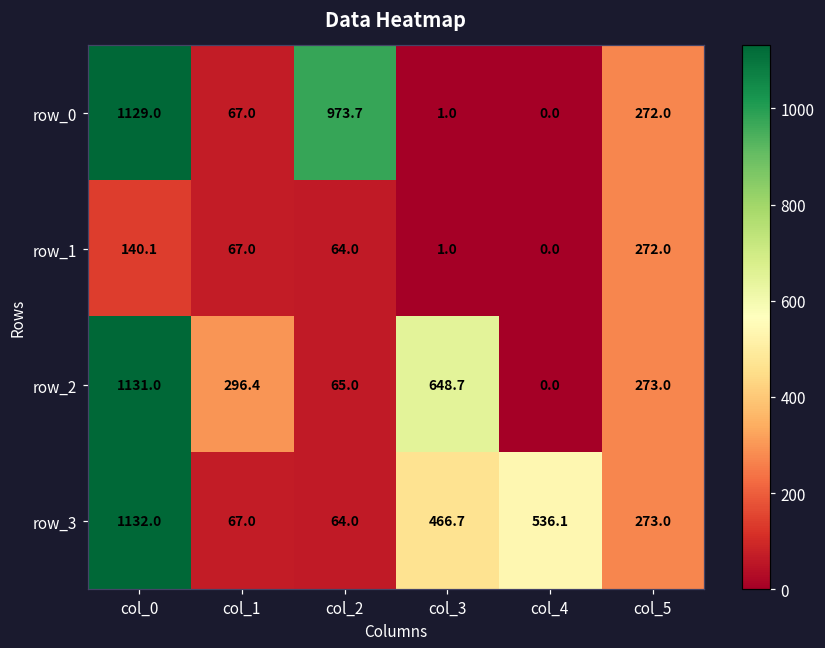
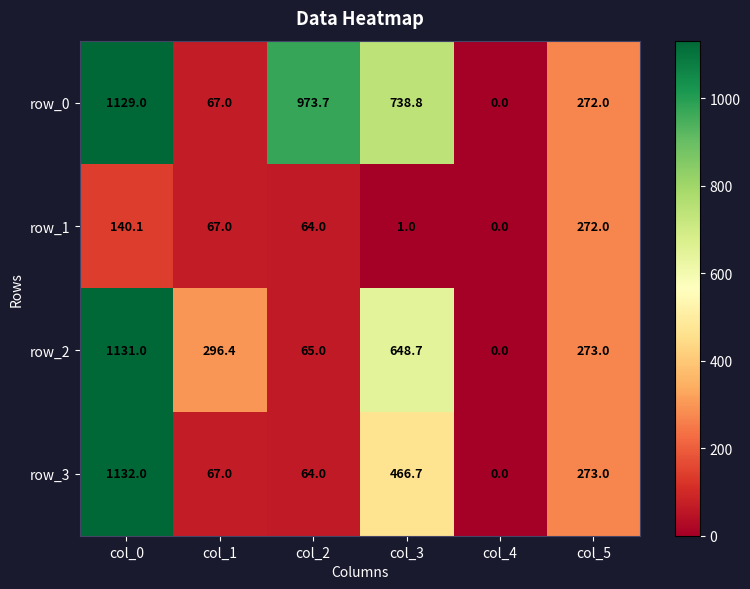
  {
    "row_0": {
      "col_0": 1129.0,
      "col_1": 67.0,
      "col_2": 973.7,
-     "col_3": 1.0,
+     "col_3": 738.8,
      "col_4": 0.0,
      "col_5": 272.0
    },
    "row_1": {
      "col_0": 140.1,
      "col_1": 67.0,
      "col_2": 64.0,
      "col_3": 1.0,
      "col_4": 0.0,
      "col_5": 272.0
    },
    "row_2": {
      "col_0": 1131.0,
      "col_1": 296.4,
      "col_2": 65.0,
      "col_3": 648.7,
      "col_4": 0.0,
      "col_5": 273.0
    },
    "row_3": {
      "col_0": 1132.0,
      "col_1": 67.0,
      "col_2": 64.0,
      "col_3": 466.7,
-     "col_4": 536.1,
+     "col_4": 0.0,
      "col_5": 273.0
    }
  }
